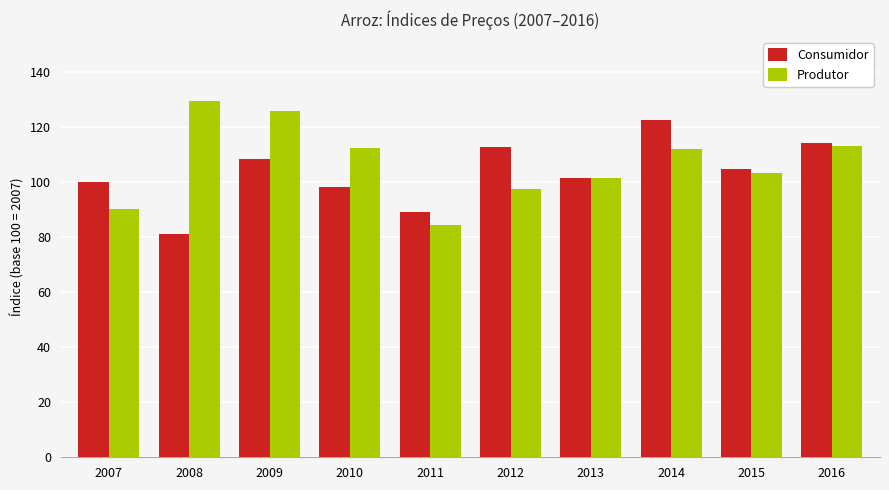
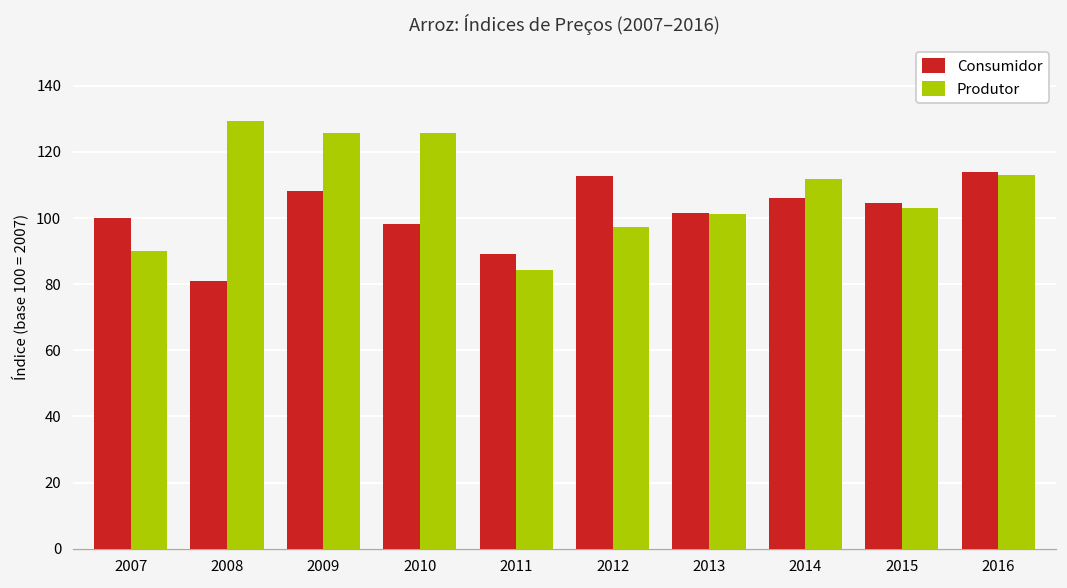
  {
    "Consumidor": {
      "2007": 100,
      "2008": 81,
      "2009": 108,
      "2010": 98,
      "2011": 89,
      "2012": 113,
      "2013": 102,
-     "2014": 122,
+     "2014": 106,
      "2015": 105,
      "2016": 114
    },
    "Produtor": {
      "2007": 90,
      "2008": 129,
      "2009": 126,
-     "2010": 112,
+     "2010": 126,
      "2011": 84,
      "2012": 97,
      "2013": 101,
      "2014": 112,
      "2015": 103,
      "2016": 113
    }
  }
